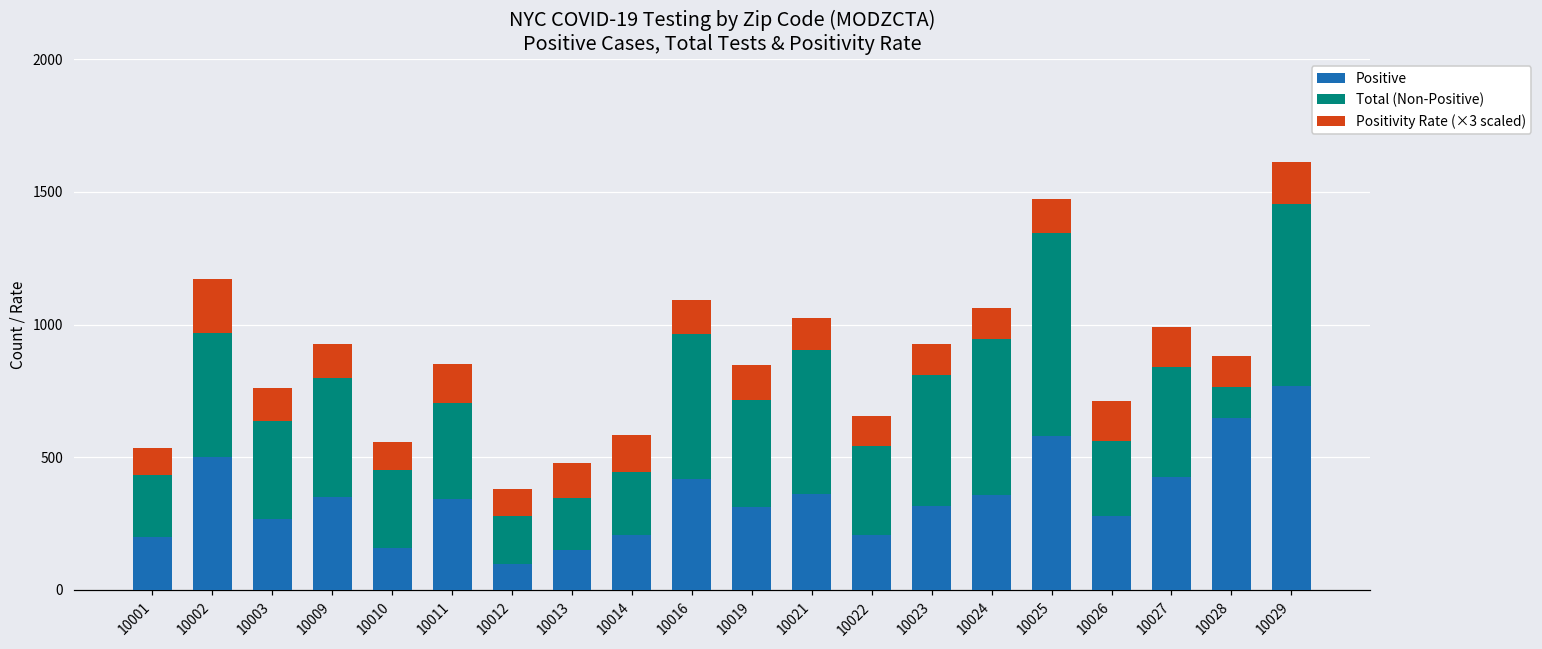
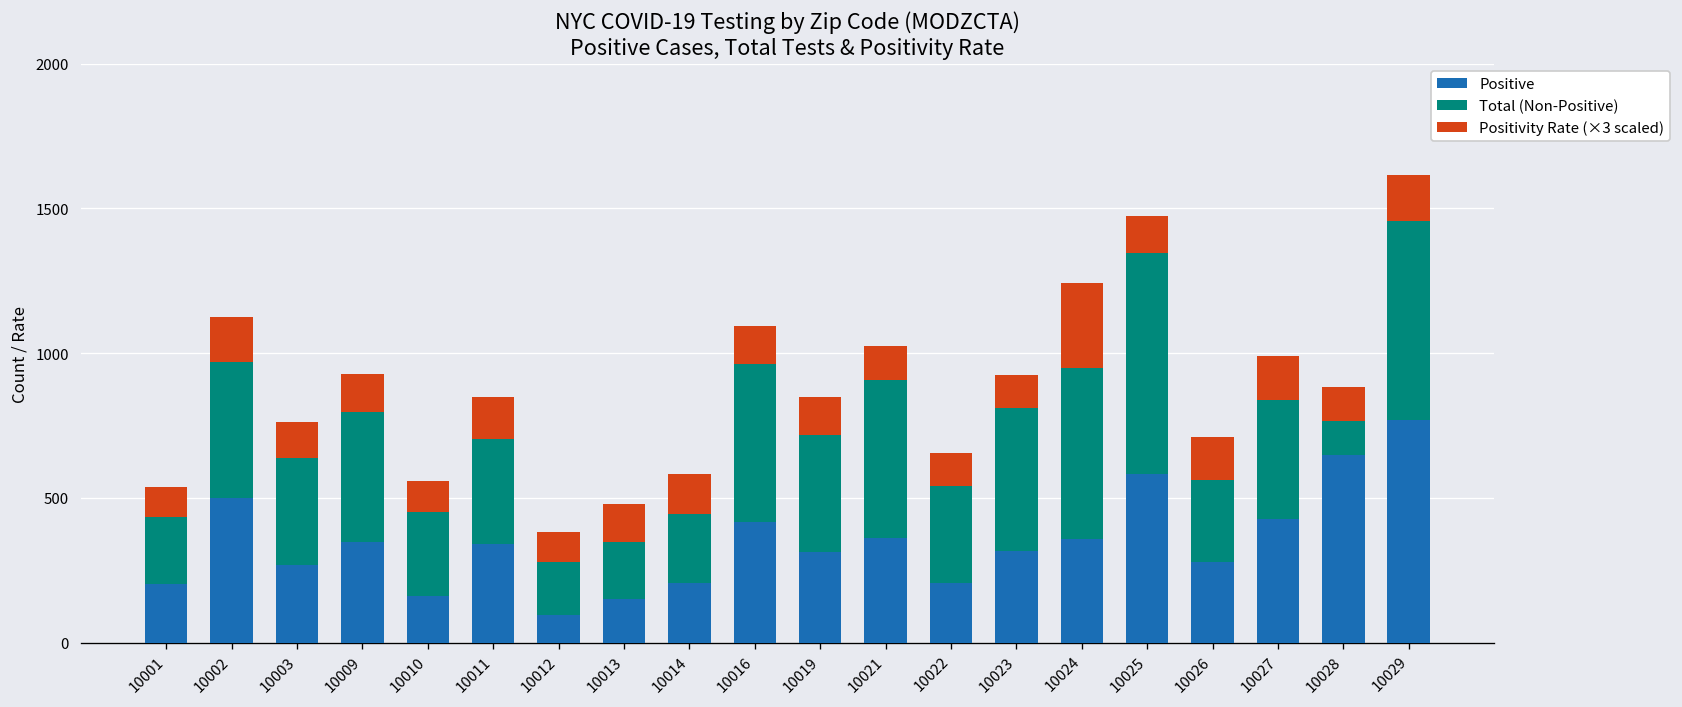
  {
    "Positive": {
      "10001": 200,
      "10002": 500,
      "10003": 270,
      "10009": 350,
      "10010": 160,
      "10011": 340,
      "10012": 100,
      "10013": 150,
      "10014": 210,
      "10016": 420,
      "10019": 310,
      "10021": 360,
      "10022": 210,
      "10023": 320,
      "10024": 360,
      "10025": 580,
      "10026": 280,
      "10027": 430,
      "10028": 650,
      "10029": 770
    },
    "Positivity Rate (×3 scaled)": {
      "10001": 100,
-     "10002": 200,
+     "10002": 150,
      "10003": 130,
      "10009": 130,
      "10010": 110,
      "10011": 150,
      "10012": 100,
      "10013": 130,
      "10014": 140,
      "10016": 130,
      "10019": 130,
      "10021": 120,
      "10022": 110,
      "10023": 120,
-     "10024": 110,
+     "10024": 290,
      "10025": 130,
      "10026": 150,
      "10027": 150,
      "10028": 120,
      "10029": 160
    }
  }
